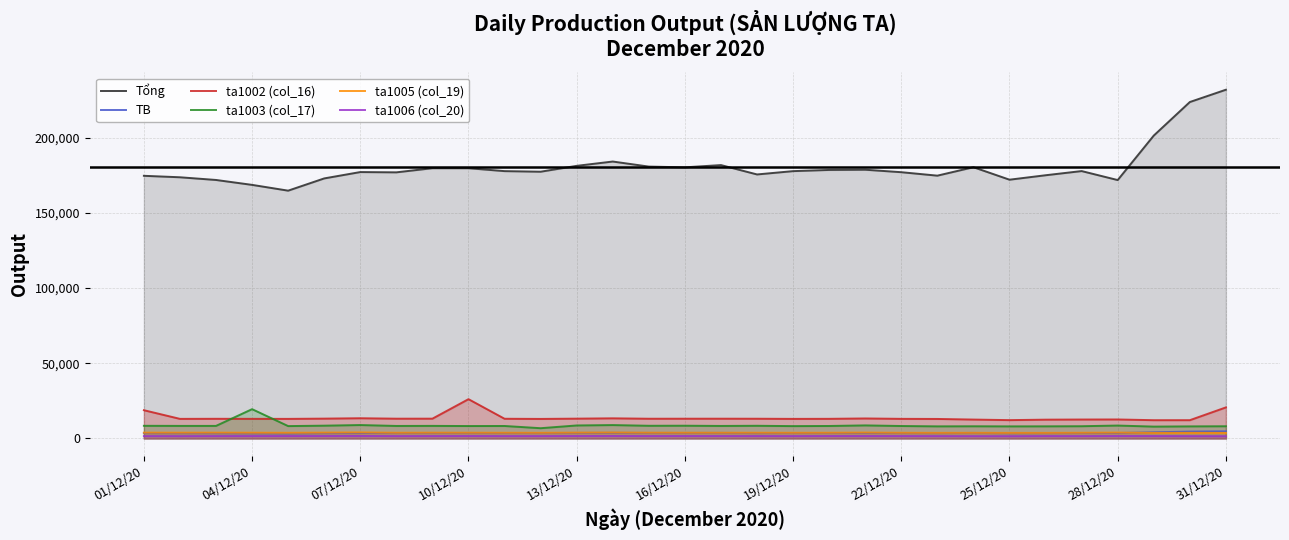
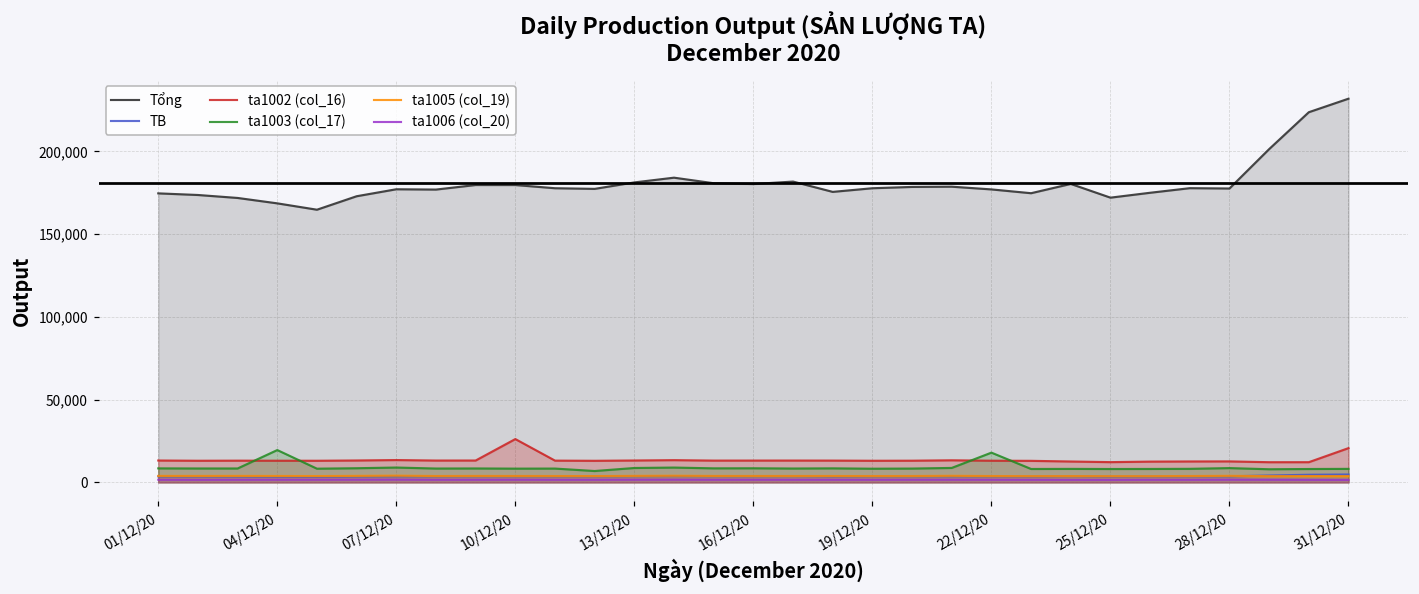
  {
    "Tổng": {
      "01/12/20": "175,000",
      "04/12/20": "169,000",
      "07/12/20": "177,000",
      "10/12/20": "180,000",
      "13/12/20": "181,000",
      "16/12/20": "180,000",
      "19/12/20": "178,000",
      "22/12/20": "177,000",
      "25/12/20": "172,000",
-     "28/12/20": "172,000",
+     "28/12/20": "178,000",
      "31/12/20": "232,000"
    },
    "ta1002 (col_16)": {
-     "01/12/20": "19,000",
+     "01/12/20": "13,000",
      "04/12/20": "13,000",
      "07/12/20": "13,000",
      "10/12/20": "26,000",
      "13/12/20": "13,000",
      "16/12/20": "13,000",
      "19/12/20": "13,000",
      "22/12/20": "13,000",
      "25/12/20": "12,000",
      "28/12/20": "13,000",
      "31/12/20": "21,000"
    },
    "ta1003 (col_17)": {
      "01/12/20": "8,000",
      "04/12/20": "19,000",
      "07/12/20": "9,000",
      "10/12/20": "8,000",
      "13/12/20": "9,000",
      "16/12/20": "8,000",
      "19/12/20": "8,000",
-     "22/12/20": "8,000",
+     "22/12/20": "18,000",
      "25/12/20": "8,000",
      "28/12/20": "9,000",
      "31/12/20": "8,000"
    },
    "ta1006 (col_20)": {
      "01/12/20": "2,000",
      "04/12/20": "2,000",
      "07/12/20": "2,000",
      "10/12/20": "2,000",
      "13/12/20": "2,000",
      "16/12/20": "2,000",
      "19/12/20": "2,000",
      "22/12/20": "2,000",
      "25/12/20": "2,000",
      "28/12/20": "2,000",
      "31/12/20": "1,000"
    }
  }
